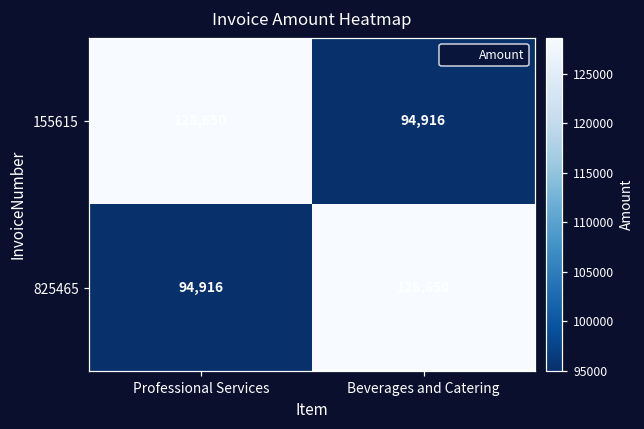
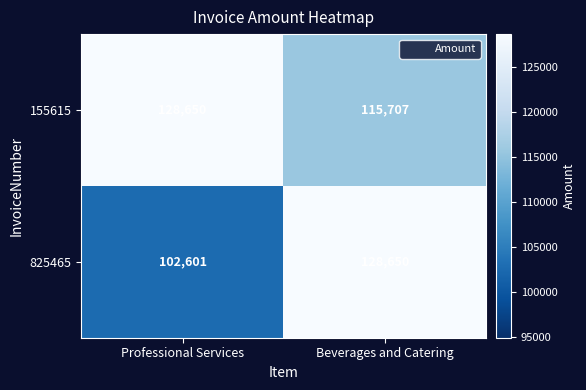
  {
    "155615": {
-     "Beverages and Catering": "94,916"
+     "Beverages and Catering": "115,707"
    },
    "825465": {
-     "Professional Services": "94,916"
+     "Professional Services": "102,601"
    }
  }
